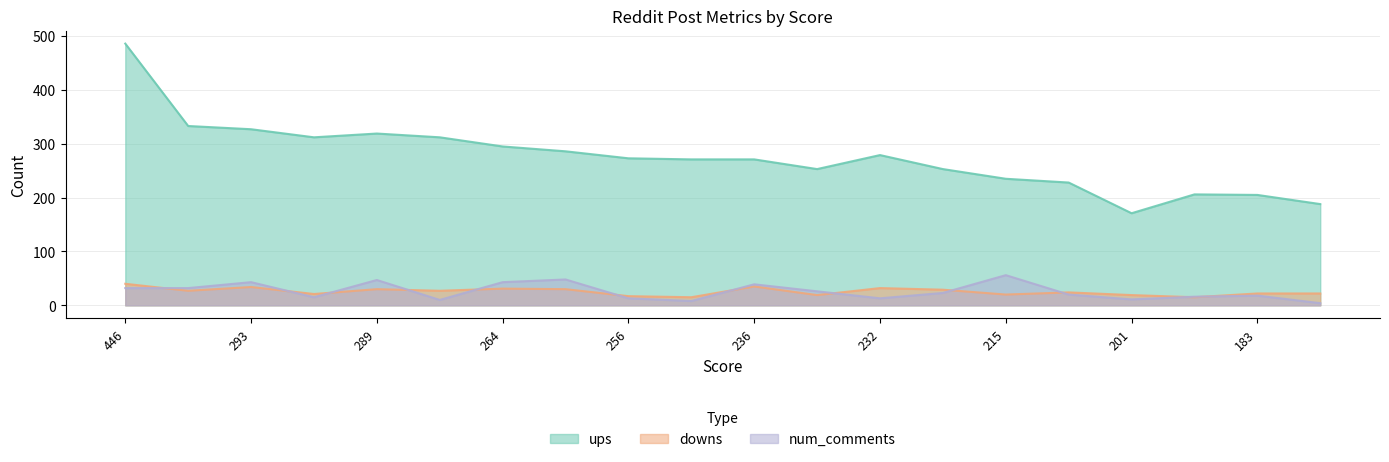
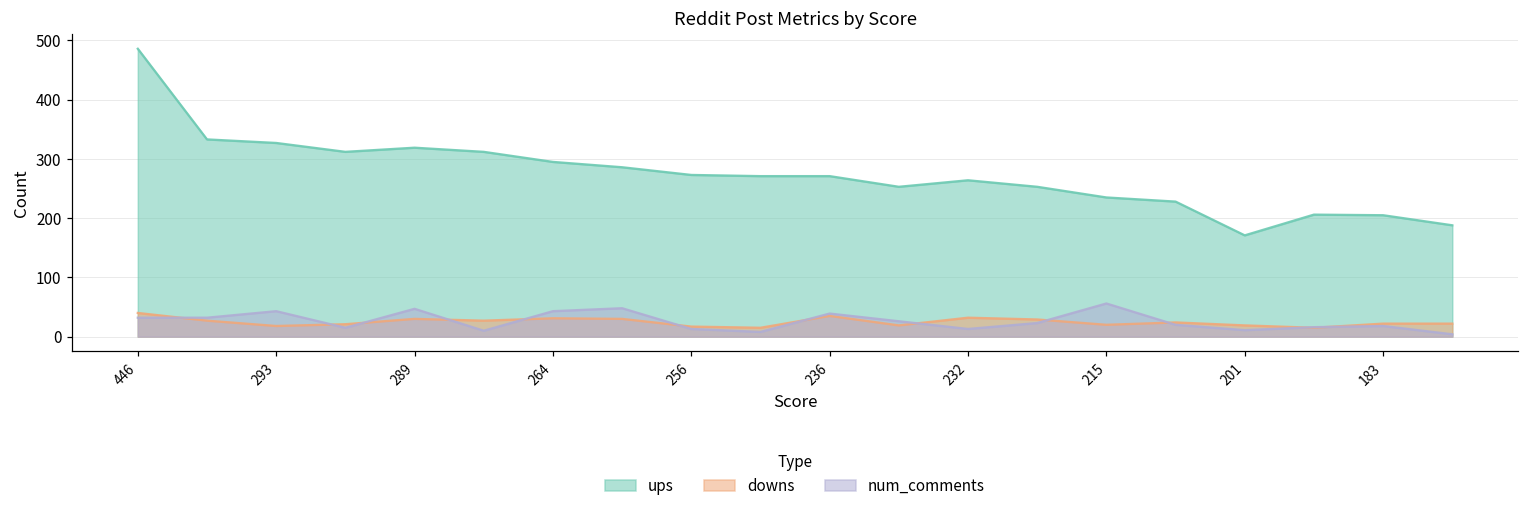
  {
    "ups": {
      "446": 490,
      "293": 330,
      "289": 320,
      "264": 300,
      "256": 270,
      "236": 270,
-     "232": 280,
+     "232": 260,
      "215": 240,
      "201": 170,
      "183": 210
    },
    "downs": {
      "446": 40,
-     "293": 30,
+     "293": 20,
      "289": 30,
      "264": 30,
      "232": 30,
      "215": 20,
      "201": 20
    },
    "num_comments": {
      "446": 30,
      "293": 40,
      "289": 50,
      "264": 40,
      "232": 10,
      "215": 60,
      "201": 10
    }
  }
